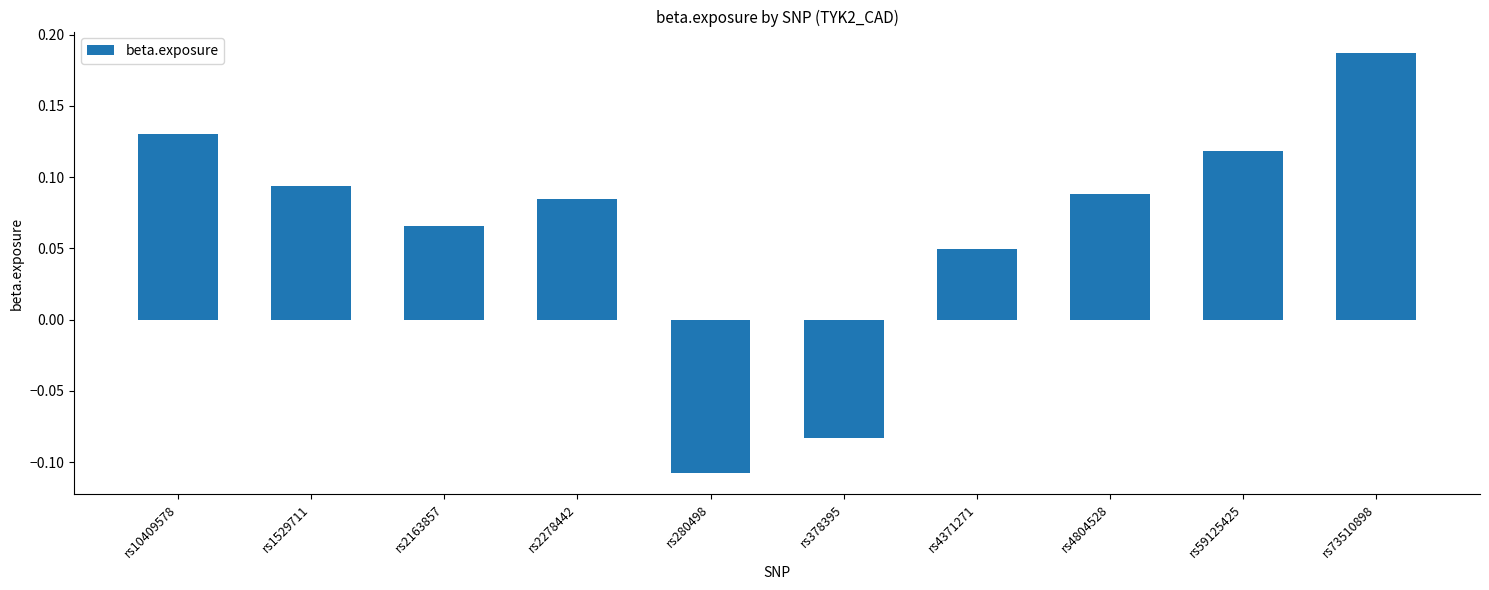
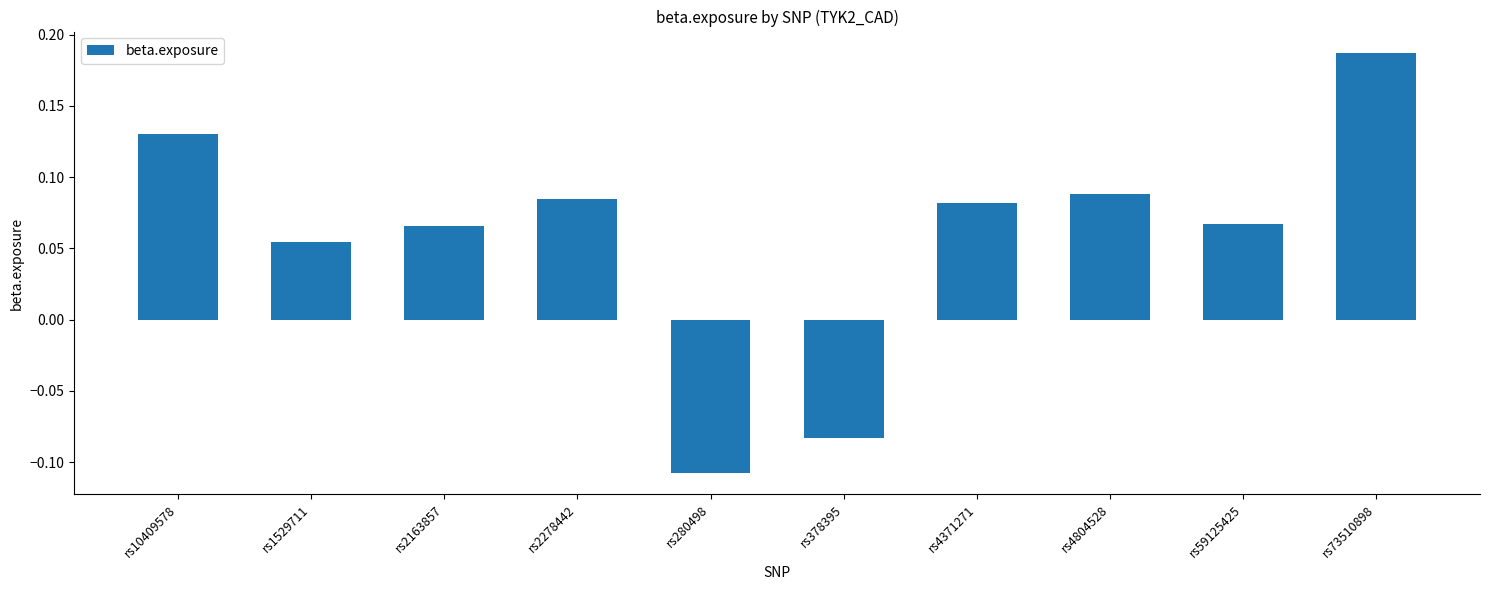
  {
    "rs10409578": 0.130,
-   "rs1529711": 0.094,
+   "rs1529711": 0.054,
    "rs2163857": 0.066,
    "rs2278442": 0.085,
    "rs280498": -0.108,
    "rs378395": -0.083,
-   "rs4371271": 0.049,
+   "rs4371271": 0.082,
    "rs4804528": 0.088,
-   "rs59125425": 0.119,
+   "rs59125425": 0.067,
    "rs73510898": 0.187
  }
